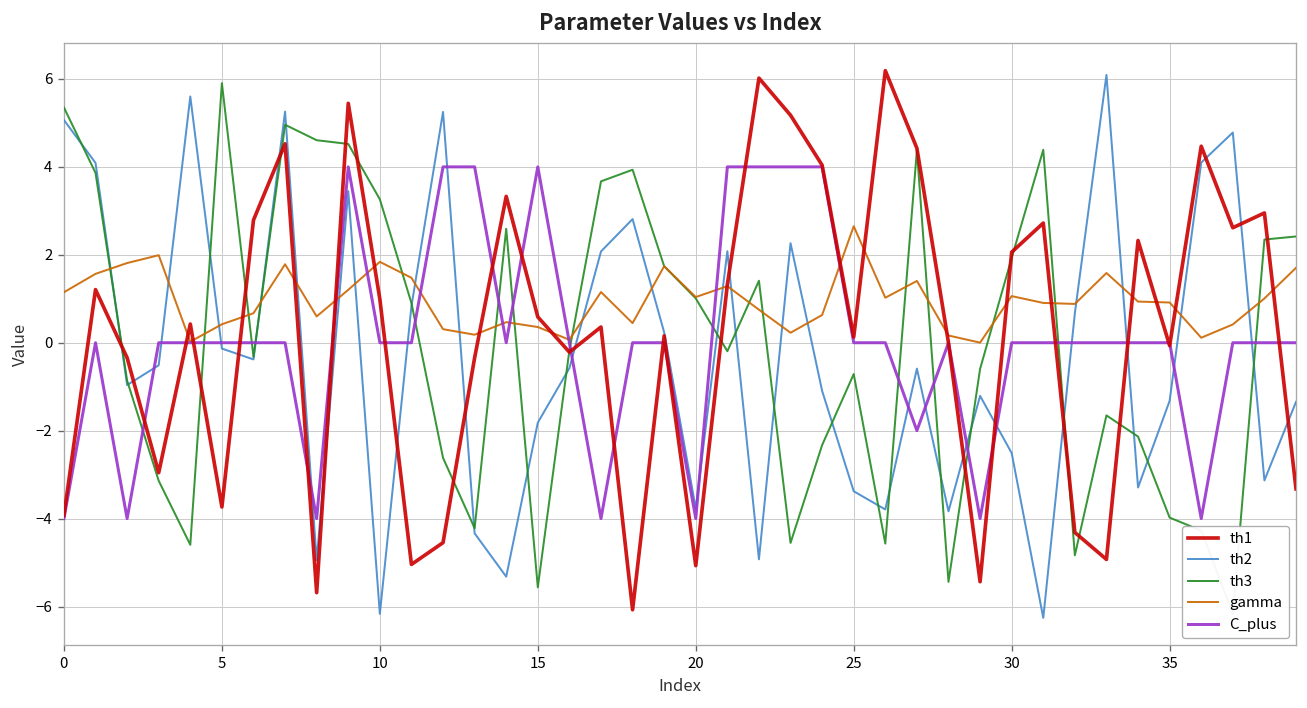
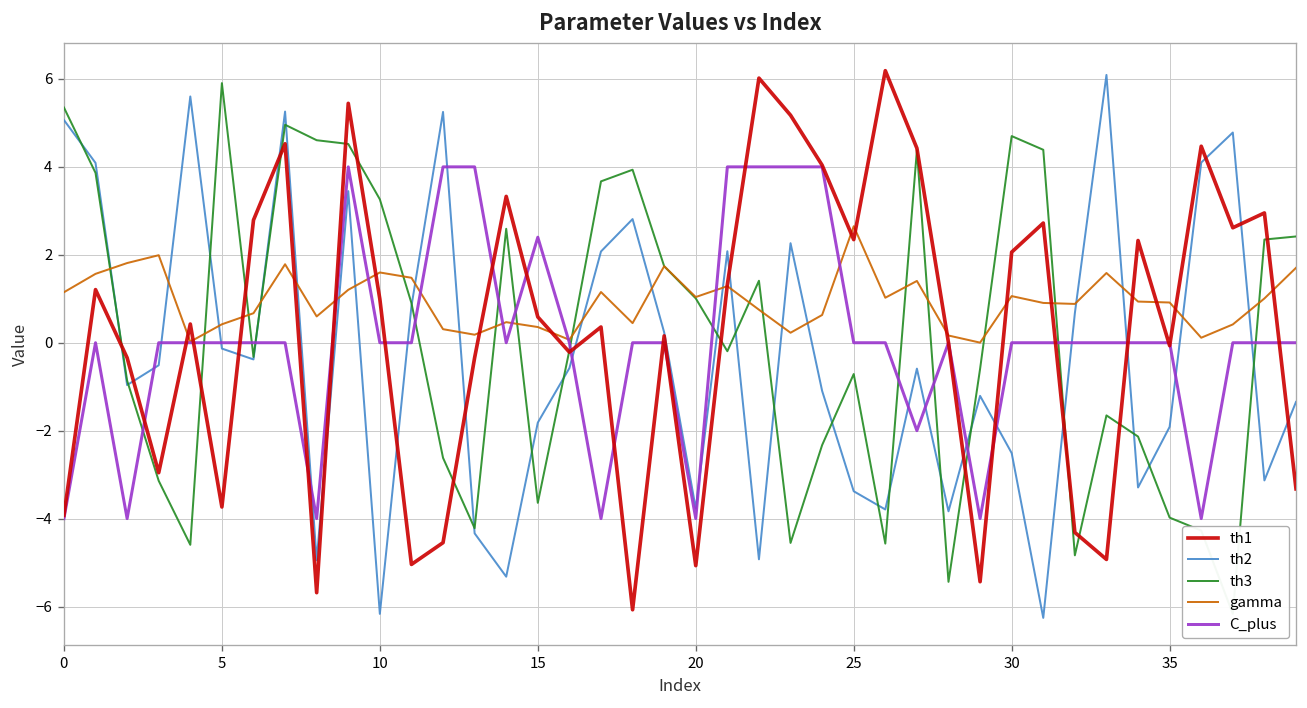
  {
    "th1": {
      "0": -3.9,
      "5": -3.7,
      "10": 1.0,
      "15": 0.6,
      "20": -5.1,
-     "25": 0.1,
+     "25": 2.3,
      "30": 2.1
    },
    "th2": {
      "0": 5.1,
      "5": -0.1,
      "10": -6.2,
      "15": -1.8,
      "20": -3.8,
      "25": -3.4,
      "30": -2.5,
-     "35": -1.3
+     "35": -1.9
    },
    "th3": {
      "0": 5.3,
      "5": 5.9,
      "10": 3.3,
-     "15": -5.6,
+     "15": -3.6,
      "25": -0.7,
-     "30": 1.9,
+     "30": 4.7,
      "35": -4.0
    },
    "gamma": {
      "0": 1.1,
      "5": 0.4,
-     "10": 1.8,
+     "10": 1.6,
      "15": 0.4,
      "25": 2.6,
      "30": 1.1,
      "35": 0.9
    },
    "C_plus": {
      "0": -4.0,
      "5": 0.0,
      "10": 0.0,
-     "15": 4.0,
+     "15": 2.4,
      "20": -4.0,
      "25": 0.0,
      "30": 0.0
    }
  }
